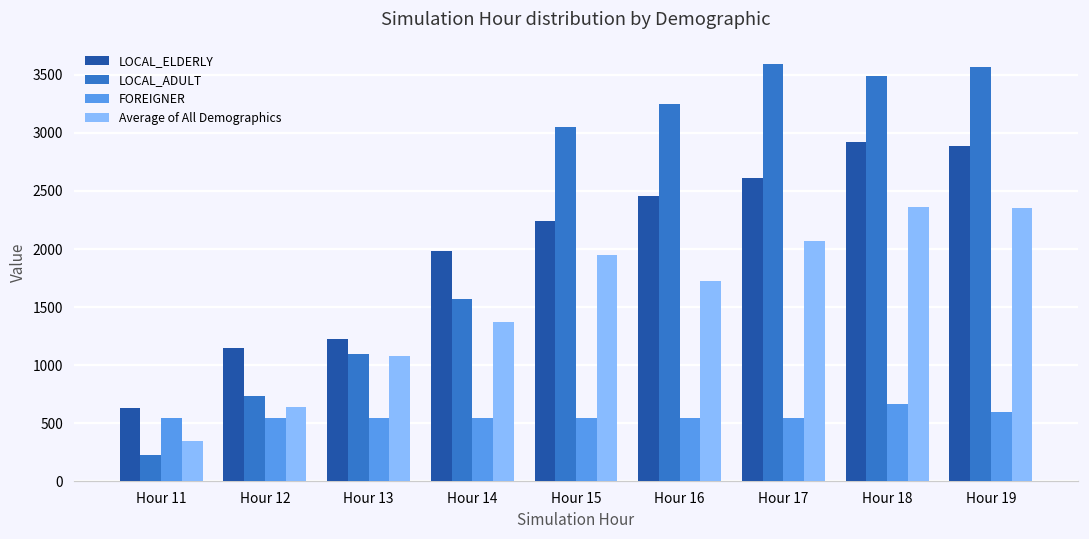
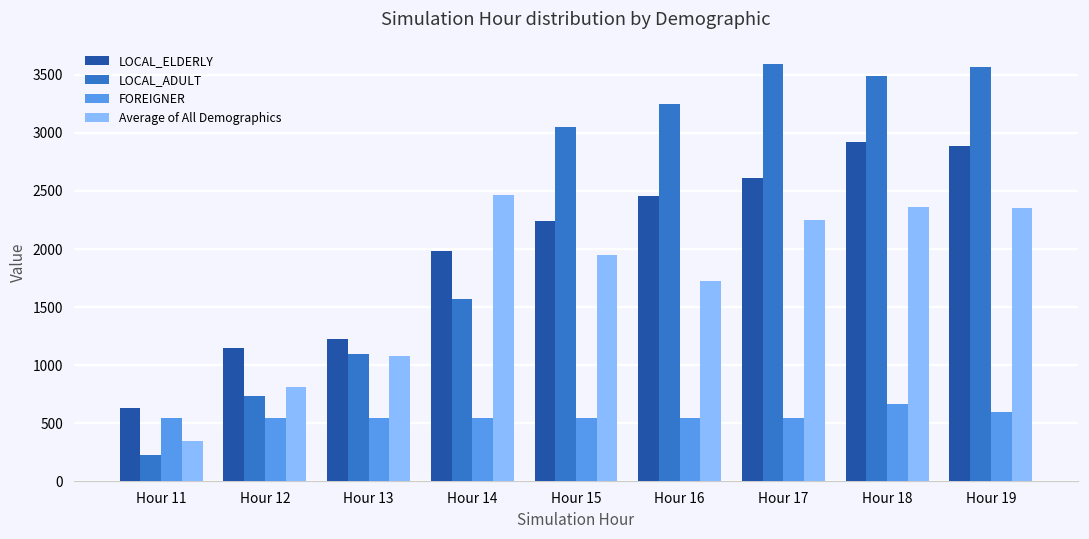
  {
    "Average of All Demographics": {
      "Hour 11": 350,
-     "Hour 12": 640,
+     "Hour 12": 810,
      "Hour 13": 1080,
-     "Hour 14": 1370,
+     "Hour 14": 2460,
      "Hour 15": 1950,
      "Hour 16": 1730,
-     "Hour 17": 2070,
+     "Hour 17": 2250,
      "Hour 18": 2360,
      "Hour 19": 2350
    }
  }
